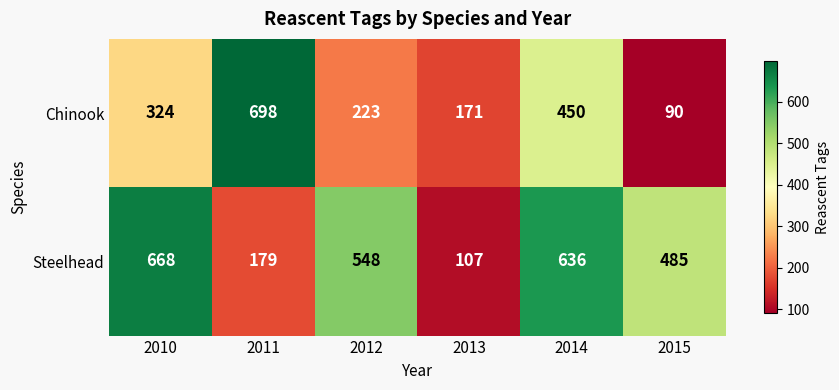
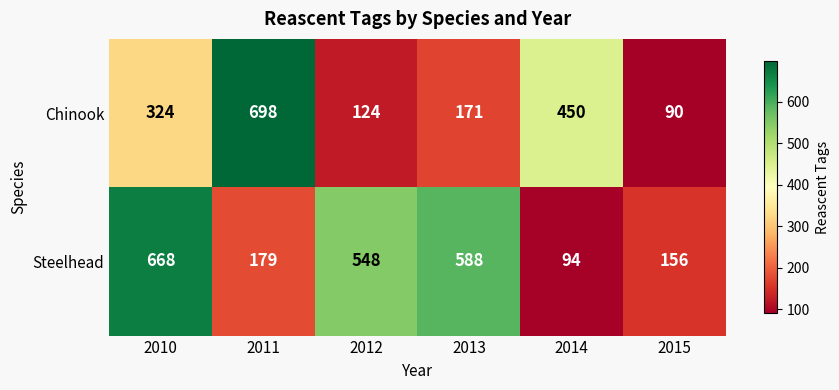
  {
    "Chinook": {
      "2010": 324,
      "2011": 698,
-     "2012": 223,
+     "2012": 124,
      "2013": 171,
      "2014": 450,
      "2015": 90
    },
    "Steelhead": {
      "2010": 668,
      "2011": 179,
      "2012": 548,
-     "2013": 107,
-     "2014": 636,
-     "2015": 485
+     "2013": 588,
+     "2014": 94,
+     "2015": 156
    }
  }
